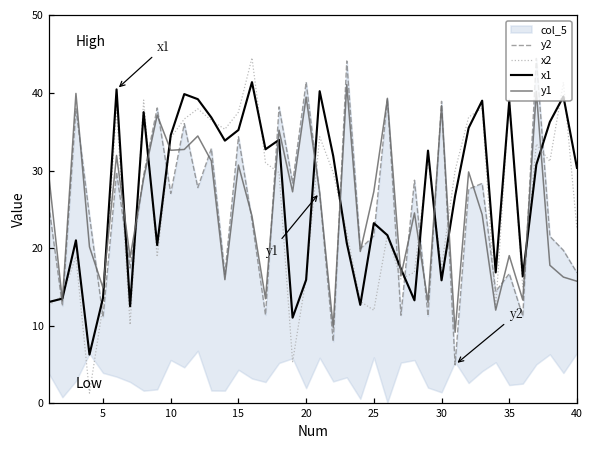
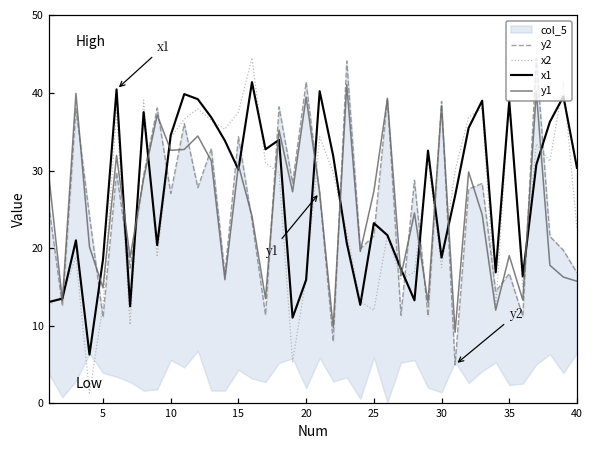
  {
    "x1": {
-     "5": 14,
-     "15": 35,
+     "5": 19,
+     "15": 30,
      "25": 23,
-     "30": 16,
+     "30": 19,
      "40": 30
    }
  }
